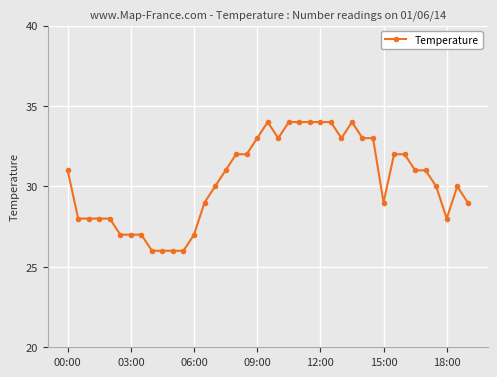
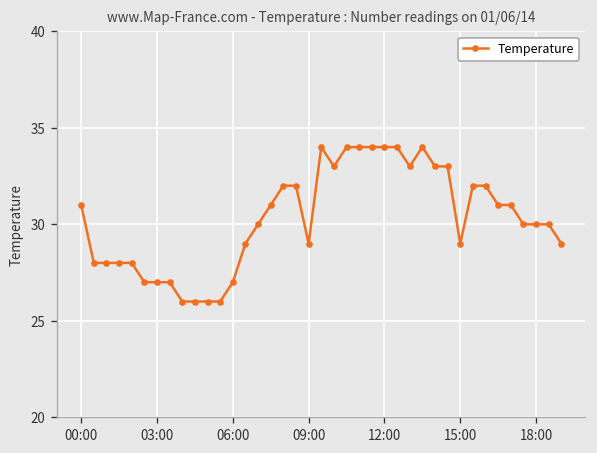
  {
    "00:00": 31,
    "03:00": 27,
    "06:00": 27,
-   "09:00": 33,
+   "09:00": 29,
    "12:00": 34,
    "15:00": 29,
-   "18:00": 28
+   "18:00": 30
  }
